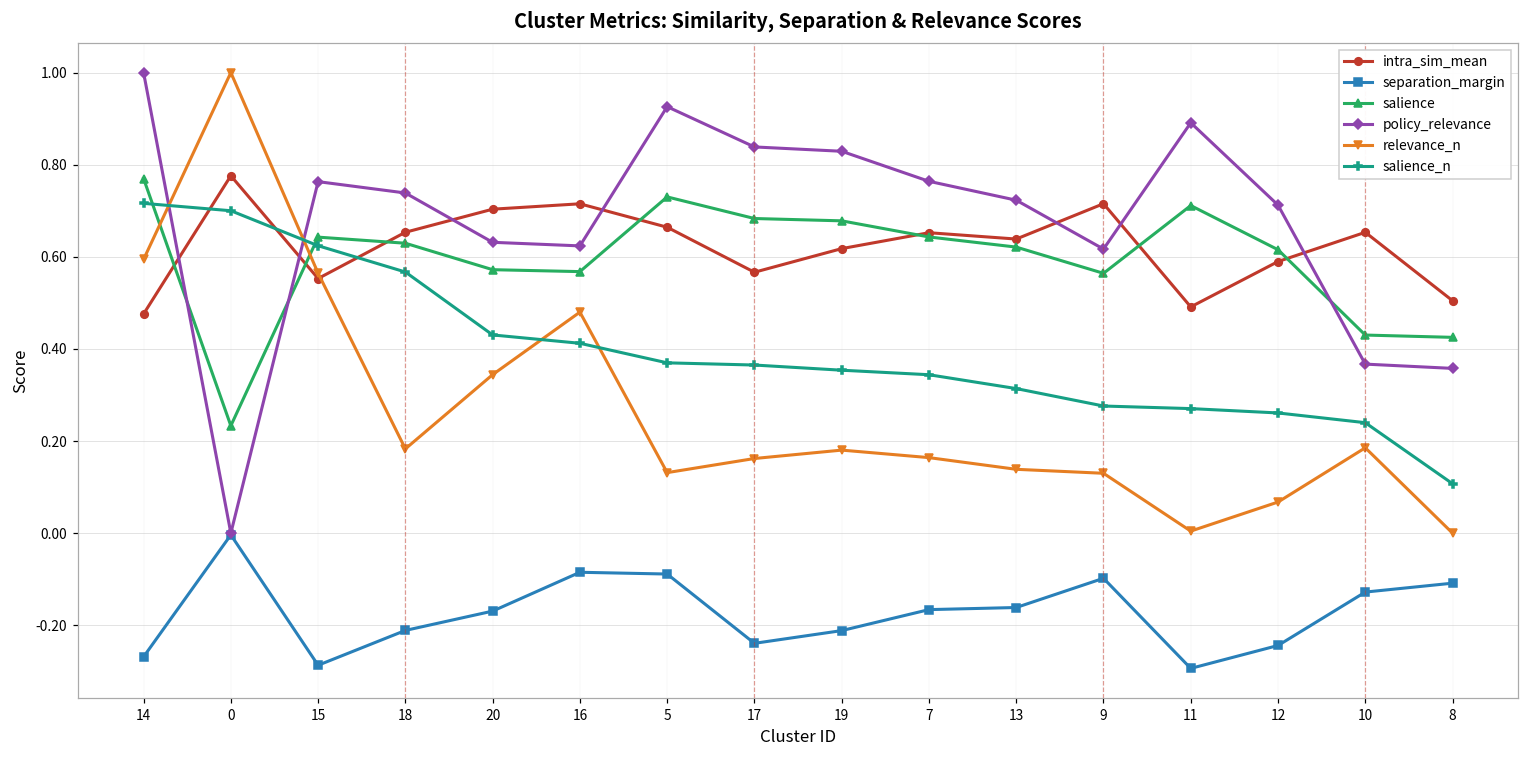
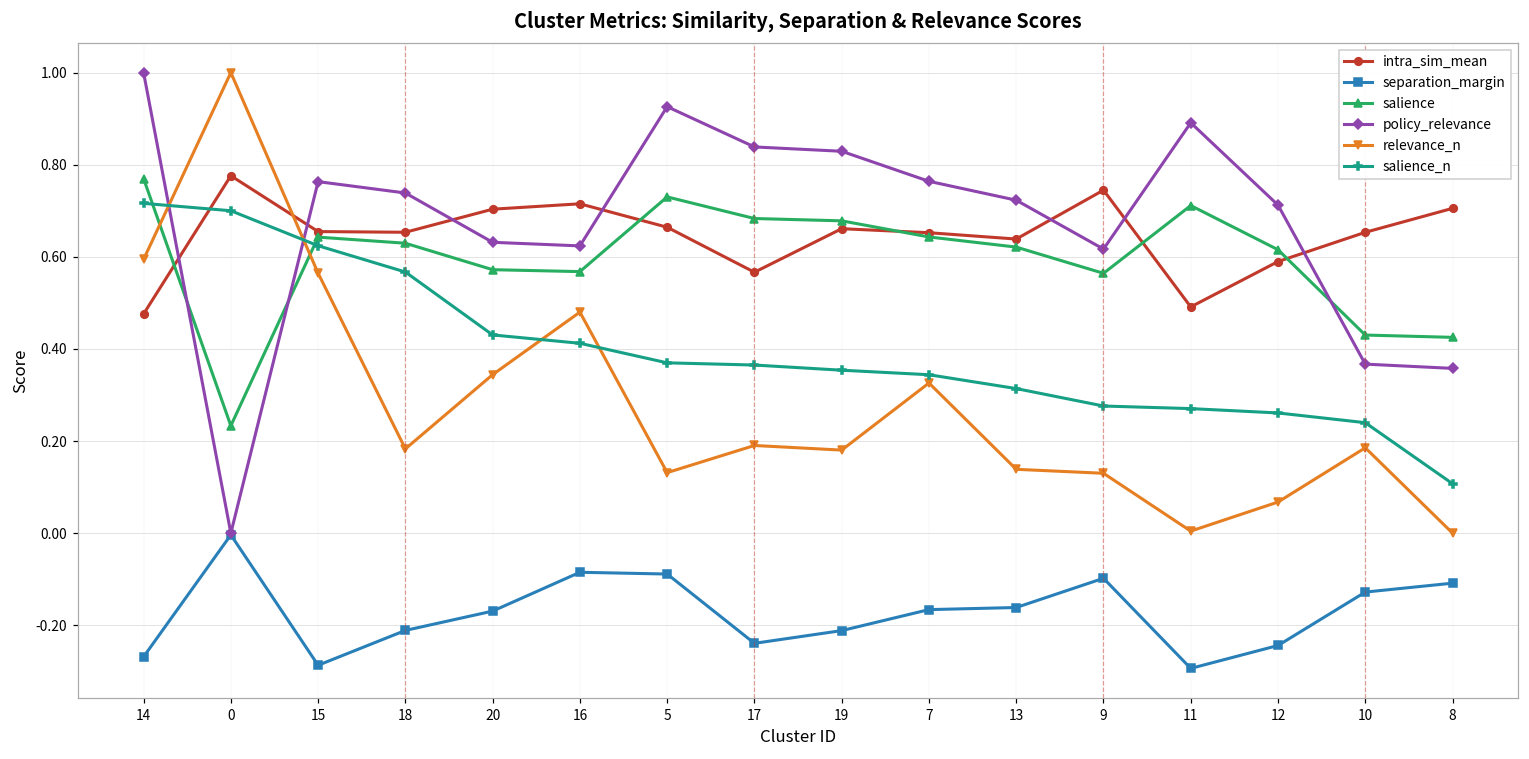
  {
    "intra_sim_mean": {
      "14": 0.48,
      "0": 0.78,
-     "15": 0.55,
+     "15": 0.65,
      "18": 0.65,
      "20": 0.70,
      "16": 0.72,
      "5": 0.66,
      "17": 0.57,
-     "19": 0.62,
+     "19": 0.66,
      "7": 0.65,
      "13": 0.64,
-     "9": 0.72,
+     "9": 0.74,
      "11": 0.49,
      "12": 0.59,
      "10": 0.65,
-     "8": 0.50
+     "8": 0.71
    },
    "separation_margin": {
      "14": -0.27,
      "15": -0.29,
      "18": -0.21,
      "20": -0.17,
      "16": -0.08,
      "5": -0.09,
      "17": -0.24,
      "19": -0.21,
      "7": -0.17,
      "13": -0.16,
      "9": -0.10,
      "11": -0.29,
      "12": -0.24,
      "10": -0.13,
      "8": -0.11
    },
    "policy_relevance": {
      "14": 1.00,
      "15": 0.76,
      "18": 0.74,
      "20": 0.63,
      "16": 0.62,
      "5": 0.93,
      "17": 0.84,
      "19": 0.83,
      "7": 0.76,
      "13": 0.72,
      "9": 0.62,
      "11": 0.89,
      "12": 0.71,
      "10": 0.37,
      "8": 0.36
    },
    "relevance_n": {
      "14": 0.59,
      "0": 1.00,
      "15": 0.56,
      "18": 0.18,
      "20": 0.34,
      "16": 0.48,
      "5": 0.13,
-     "17": 0.16,
+     "17": 0.19,
      "19": 0.18,
-     "7": 0.16,
+     "7": 0.33,
      "13": 0.14,
      "9": 0.13,
      "11": 0.00,
      "12": 0.07,
      "10": 0.19,
      "8": 0.00
    }
  }
